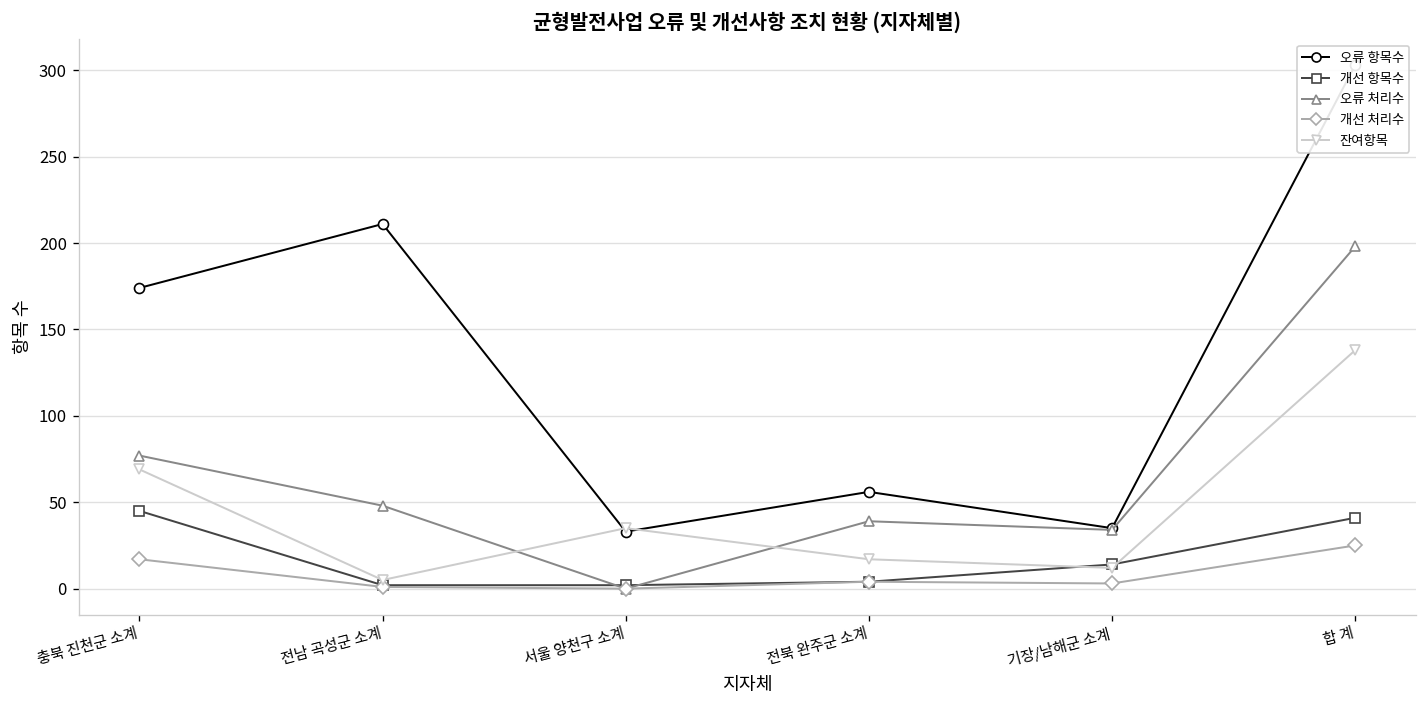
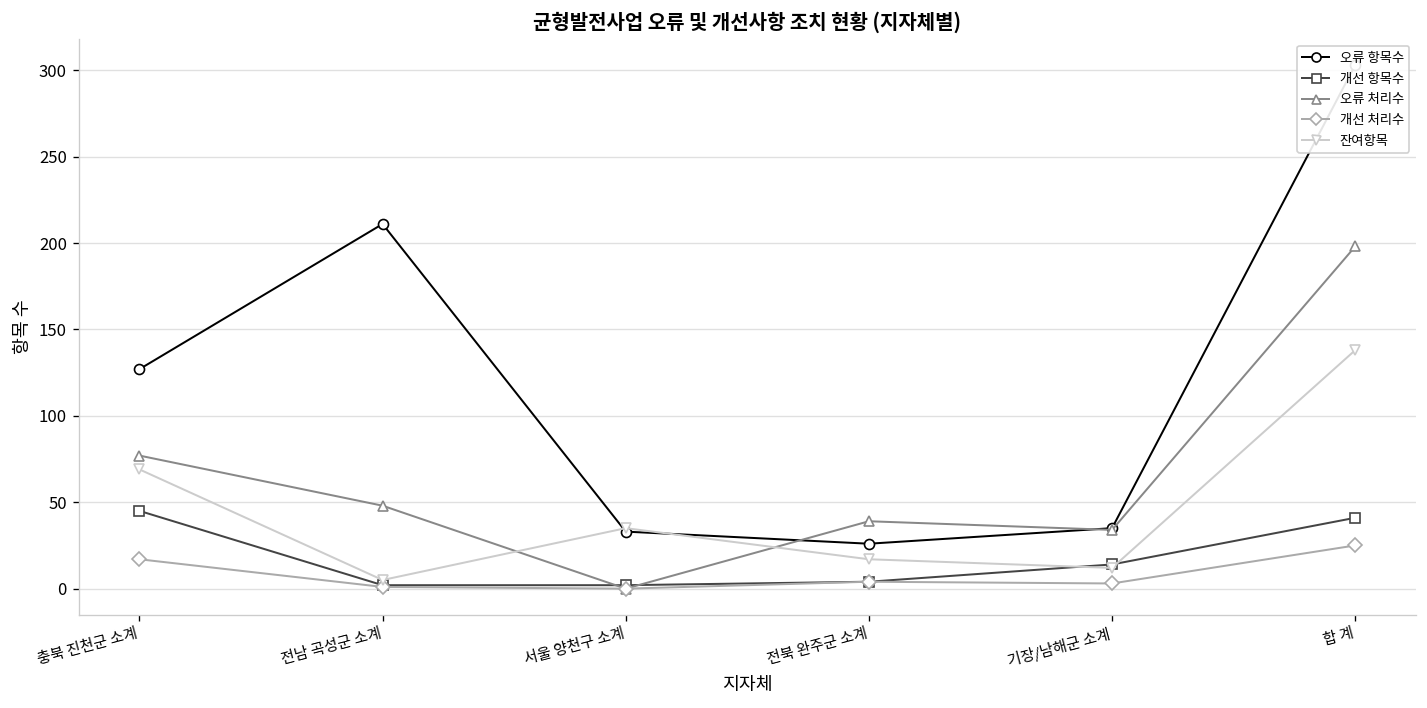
  {
    "오류 항목수": {
-     "충북 진천군 소계": 174,
+     "충북 진천군 소계": 127,
      "전남 곡성군 소계": 211,
      "서울 양천구 소계": 33,
-     "전북 완주군 소계": 56
+     "전북 완주군 소계": 26
    },
    "개선 항목수": {
      "충북 진천군 소계": 45,
      "서울 양천구 소계": 2,
      "기장/남해군 소계": 14,
      "합 계": 41
    }
  }
